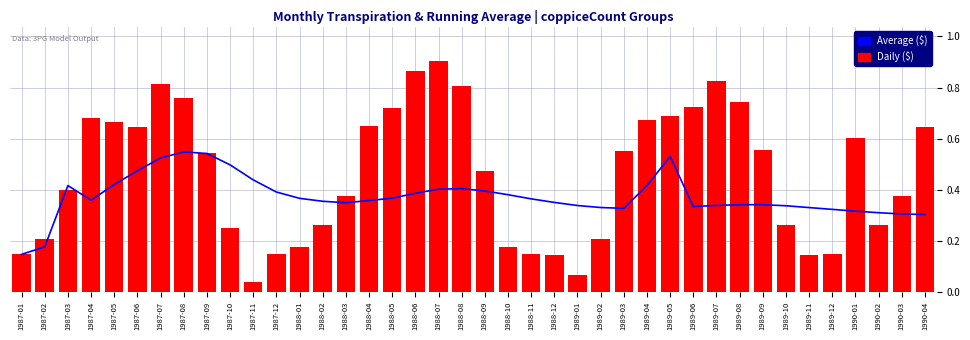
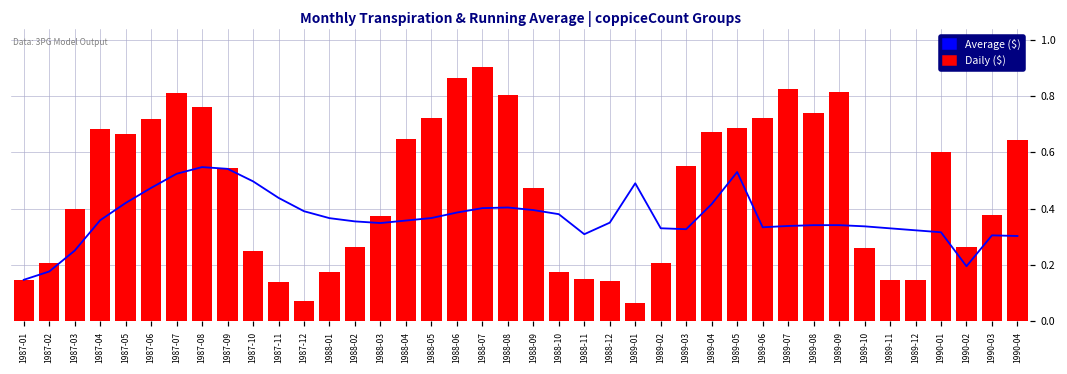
  {
    "Average ($)": {
      "1987-01": 0.15,
      "1987-02": 0.18,
-     "1987-03": 0.42,
+     "1987-03": 0.25,
      "1987-04": 0.36,
      "1987-05": 0.42,
      "1987-06": 0.47,
      "1987-07": 0.52,
      "1987-08": 0.55,
      "1987-09": 0.54,
      "1987-10": 0.50,
      "1987-11": 0.44,
      "1987-12": 0.39,
      "1988-01": 0.37,
      "1988-02": 0.35,
      "1988-03": 0.35,
      "1988-04": 0.36,
      "1988-05": 0.37,
      "1988-06": 0.39,
      "1988-07": 0.40,
      "1988-08": 0.40,
      "1988-09": 0.39,
      "1988-10": 0.38,
-     "1988-11": 0.36,
+     "1988-11": 0.31,
      "1988-12": 0.35,
-     "1989-01": 0.34,
+     "1989-01": 0.49,
      "1989-02": 0.33,
      "1989-03": 0.33,
      "1989-04": 0.42,
      "1989-05": 0.53,
      "1989-06": 0.33,
      "1989-07": 0.34,
      "1989-08": 0.34,
      "1989-09": 0.34,
      "1989-10": 0.34,
      "1989-11": 0.33,
      "1989-12": 0.32,
      "1990-01": 0.32,
-     "1990-02": 0.31,
+     "1990-02": 0.19,
      "1990-03": 0.30,
      "1990-04": 0.30
    },
    "Daily ($)": {
      "1987-01": 0.15,
      "1987-02": 0.21,
      "1987-03": 0.40,
      "1987-04": 0.68,
      "1987-05": 0.67,
-     "1987-06": 0.64,
+     "1987-06": 0.72,
      "1987-07": 0.81,
      "1987-08": 0.76,
      "1987-09": 0.54,
      "1987-10": 0.25,
-     "1987-11": 0.04,
-     "1987-12": 0.15,
+     "1987-11": 0.14,
+     "1987-12": 0.07,
      "1988-01": 0.18,
      "1988-02": 0.26,
      "1988-03": 0.37,
      "1988-04": 0.65,
      "1988-05": 0.72,
      "1988-06": 0.87,
      "1988-07": 0.90,
      "1988-08": 0.80,
      "1988-09": 0.47,
      "1988-10": 0.17,
      "1988-11": 0.15,
      "1988-12": 0.14,
      "1989-01": 0.07,
      "1989-02": 0.21,
      "1989-03": 0.55,
      "1989-04": 0.67,
      "1989-05": 0.69,
      "1989-06": 0.72,
      "1989-07": 0.83,
      "1989-08": 0.74,
-     "1989-09": 0.55,
+     "1989-09": 0.82,
      "1989-10": 0.26,
      "1989-11": 0.14,
      "1989-12": 0.15,
      "1990-01": 0.60,
      "1990-02": 0.26,
      "1990-03": 0.38,
      "1990-04": 0.64
    }
  }
